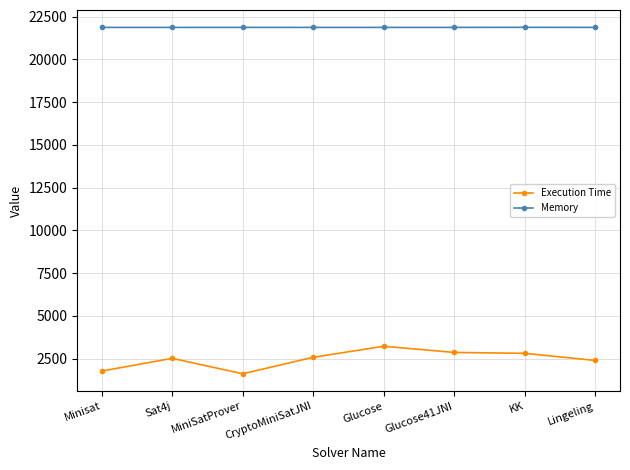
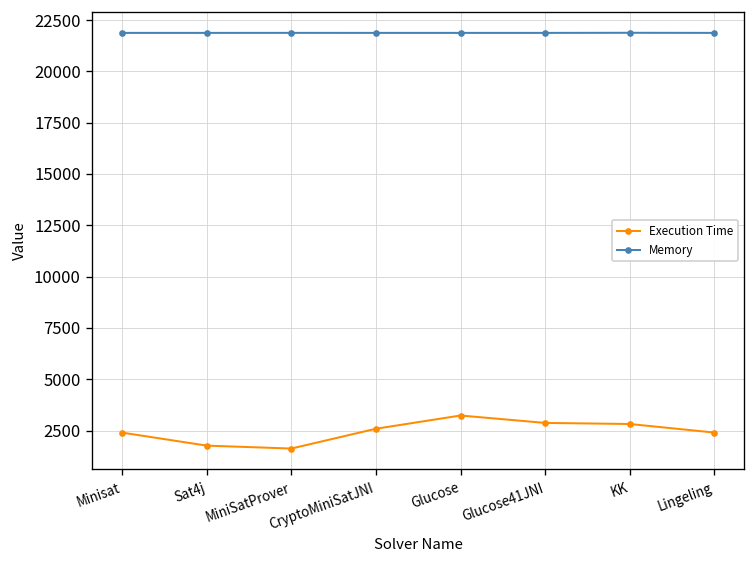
  {
    "Execution Time": {
-     "Minisat": 1800,
-     "Sat4j": 2500,
+     "Minisat": 2400,
+     "Sat4j": 1800,
      "MiniSatProver": 1600,
      "CryptoMiniSatJNI": 2600,
      "Glucose": 3200,
      "Glucose41JNI": 2900,
      "KK": 2800,
      "Lingeling": 2400
    },
    "Memory": {
      "Minisat": 21900,
      "Sat4j": 21900,
      "MiniSatProver": 21900,
      "CryptoMiniSatJNI": 21900,
      "Glucose": 21900,
      "Glucose41JNI": 21900,
      "KK": 21900,
      "Lingeling": 21900
    }
  }
